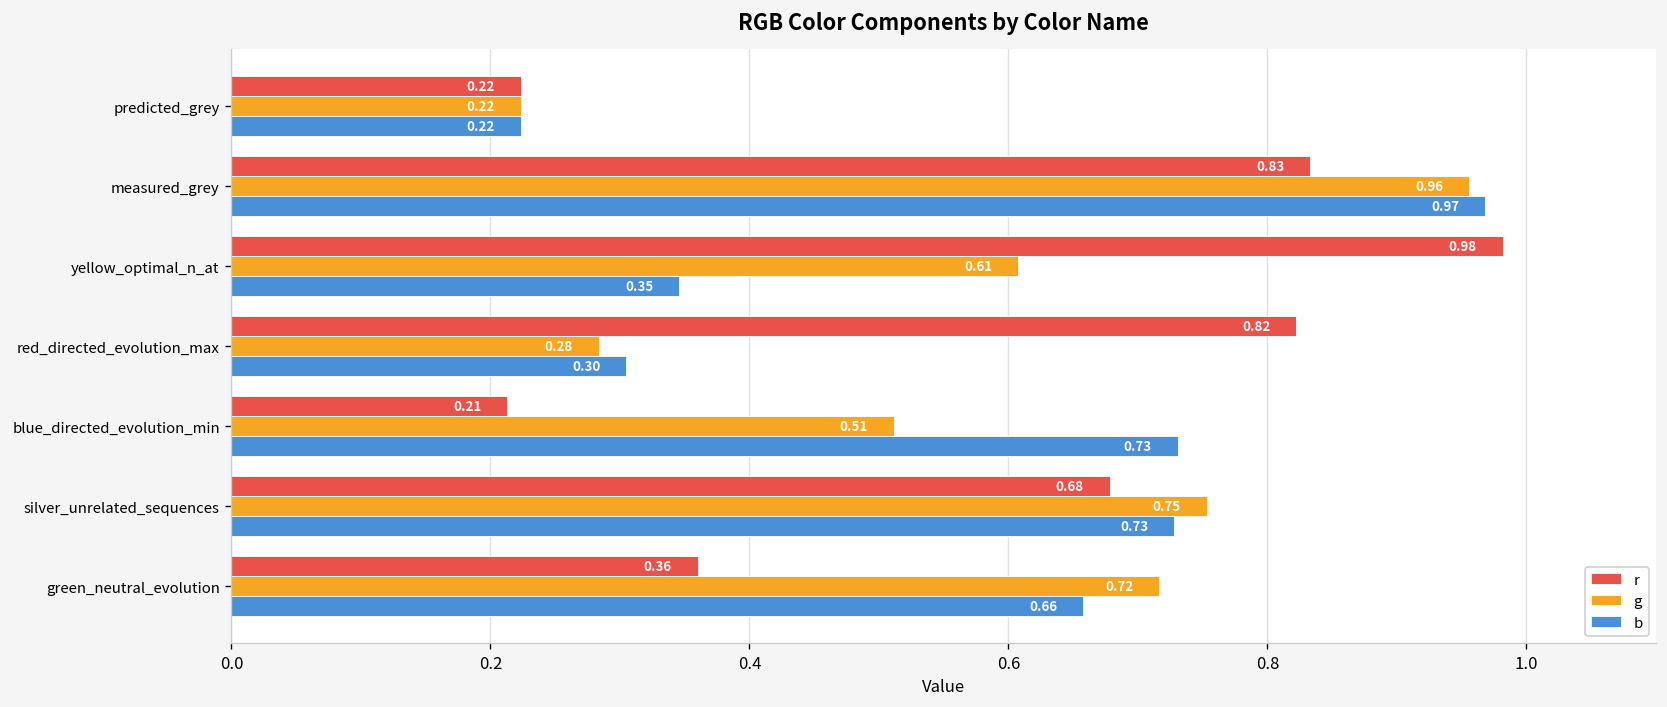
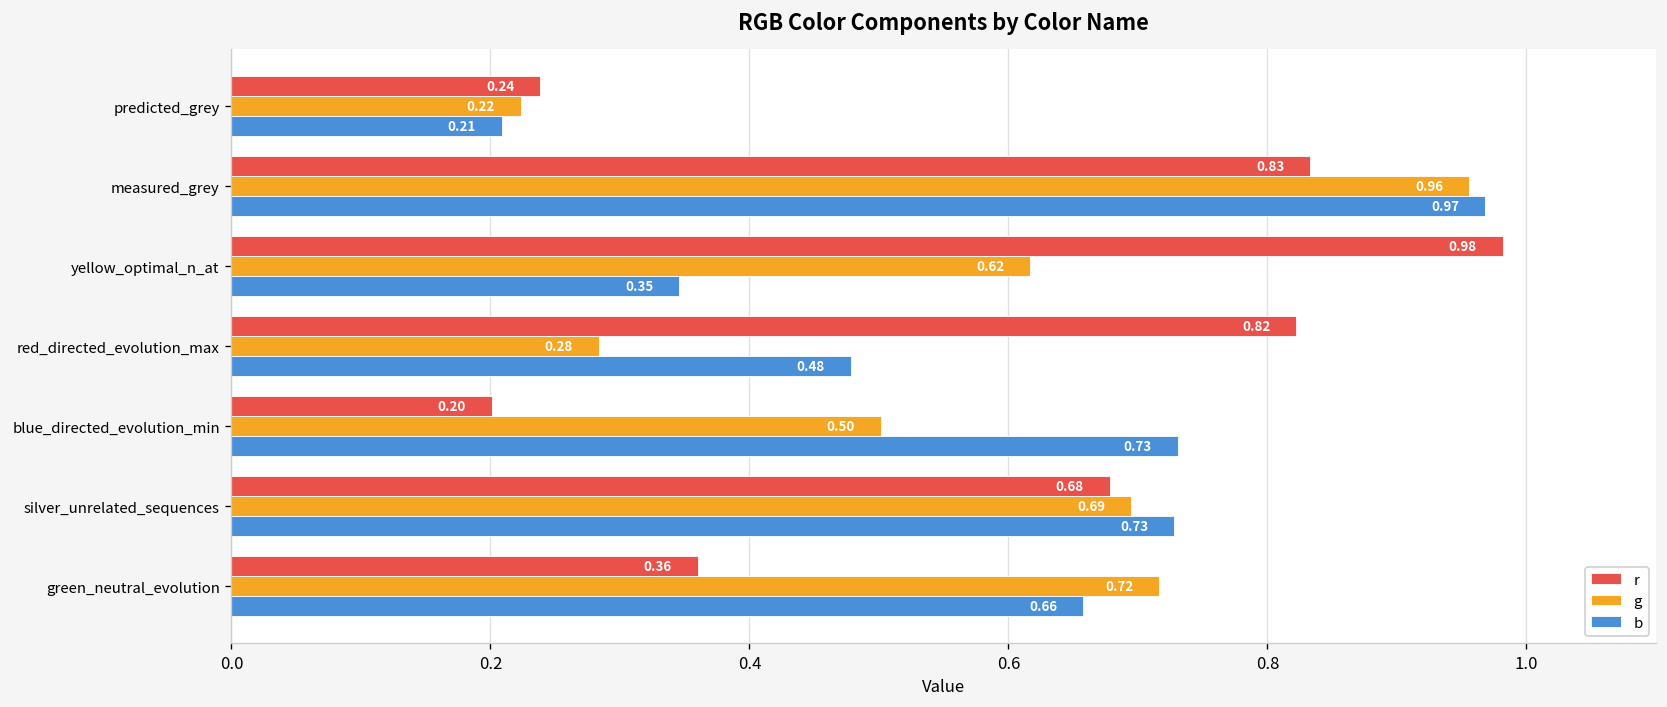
  {
    "r": {
-     "predicted_grey": 0.22,
+     "predicted_grey": 0.24,
      "measured_grey": 0.83,
      "yellow_optimal_n_at": 0.98,
      "red_directed_evolution_max": 0.82,
-     "blue_directed_evolution_min": 0.21,
+     "blue_directed_evolution_min": 0.20,
      "silver_unrelated_sequences": 0.68,
      "green_neutral_evolution": 0.36
    },
    "g": {
      "predicted_grey": 0.22,
      "measured_grey": 0.96,
-     "yellow_optimal_n_at": 0.61,
+     "yellow_optimal_n_at": 0.62,
      "red_directed_evolution_max": 0.28,
-     "blue_directed_evolution_min": 0.51,
-     "silver_unrelated_sequences": 0.75,
+     "blue_directed_evolution_min": 0.50,
+     "silver_unrelated_sequences": 0.69,
      "green_neutral_evolution": 0.72
    },
    "b": {
-     "predicted_grey": 0.22,
+     "predicted_grey": 0.21,
      "measured_grey": 0.97,
      "yellow_optimal_n_at": 0.35,
-     "red_directed_evolution_max": 0.30,
+     "red_directed_evolution_max": 0.48,
      "blue_directed_evolution_min": 0.73,
      "silver_unrelated_sequences": 0.73,
      "green_neutral_evolution": 0.66
    }
  }
